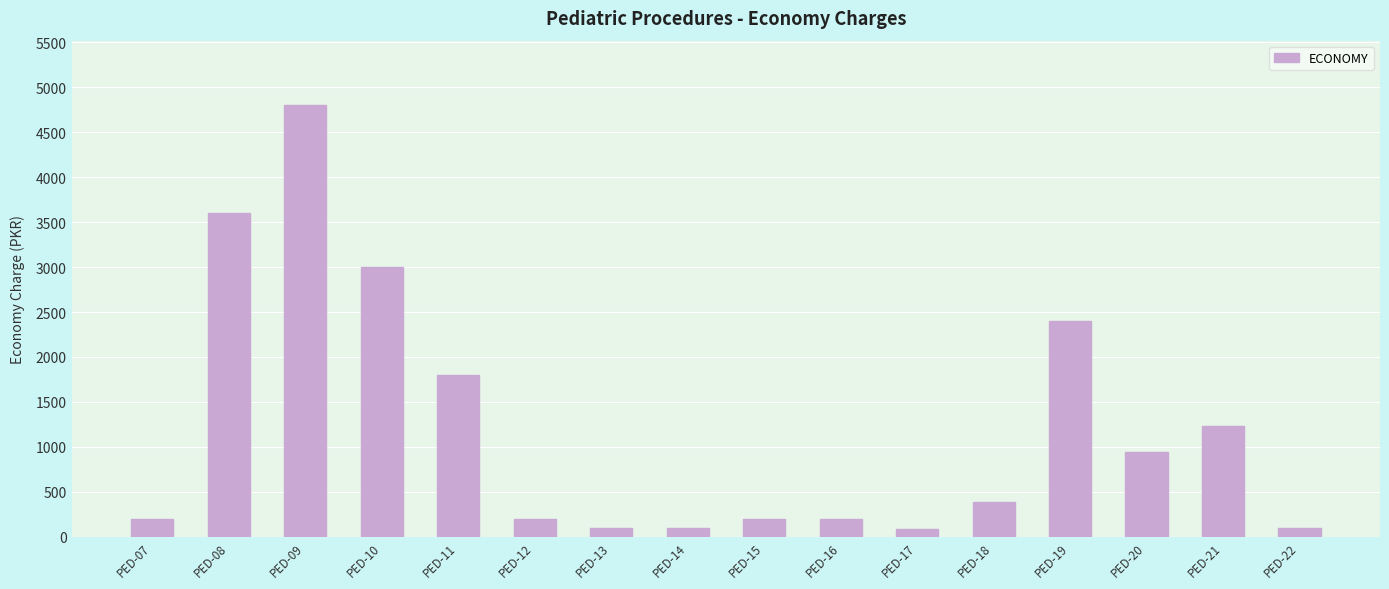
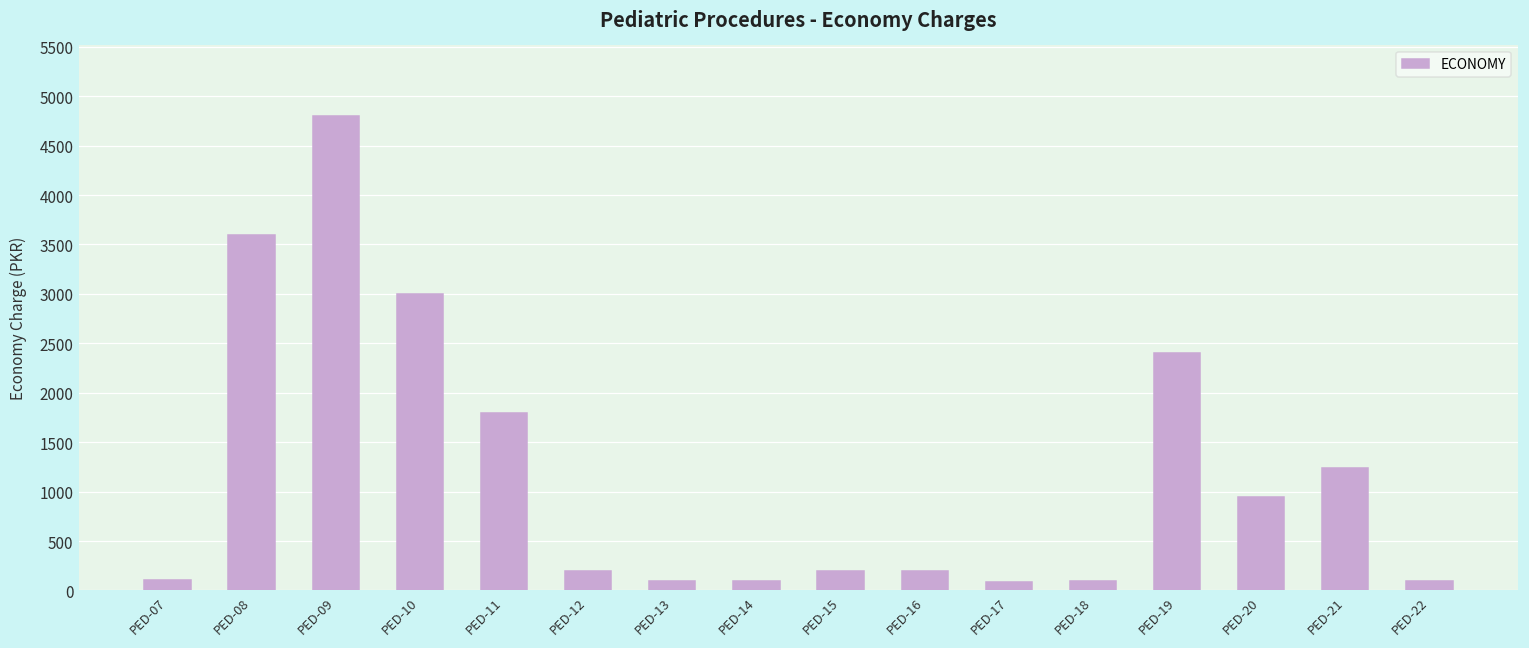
  {
-   "PED-07": 200,
+   "PED-07": 100,
    "PED-08": 3600,
    "PED-09": 4800,
    "PED-10": 3000,
    "PED-11": 1800,
    "PED-12": 200,
    "PED-13": 100,
    "PED-14": 100,
    "PED-15": 200,
    "PED-16": 200,
    "PED-17": 100,
-   "PED-18": 400,
+   "PED-18": 100,
    "PED-19": 2400,
    "PED-20": 900,
    "PED-21": 1200,
    "PED-22": 100
  }
